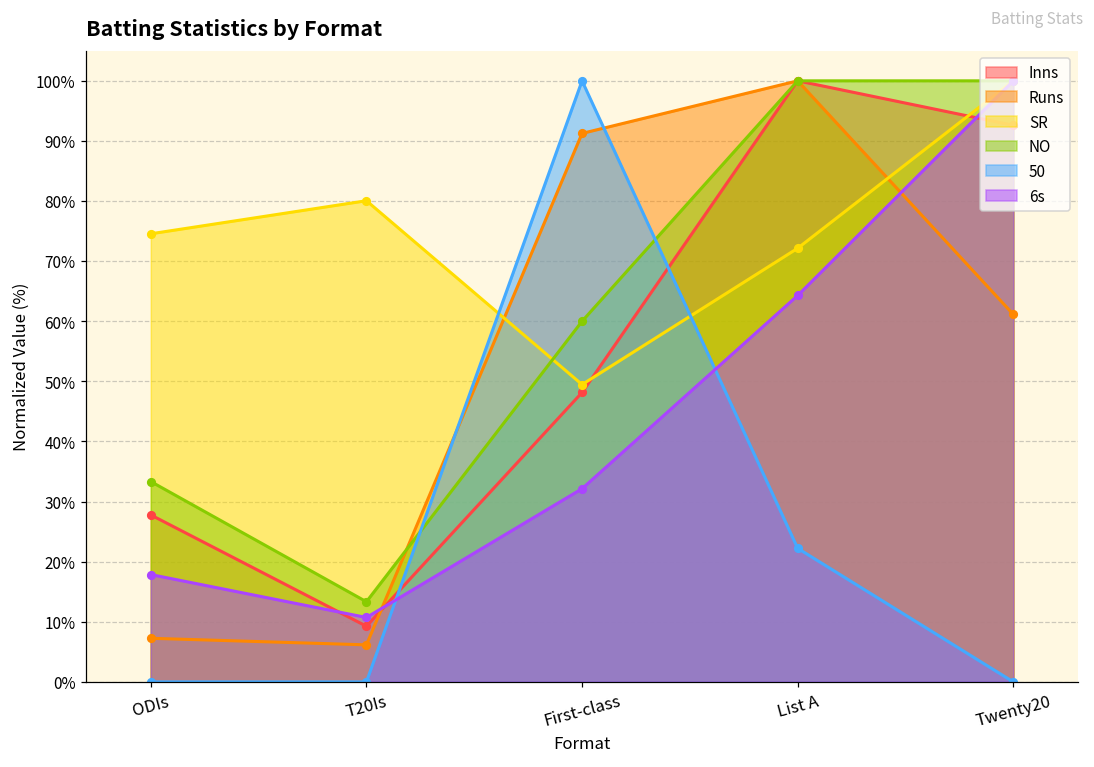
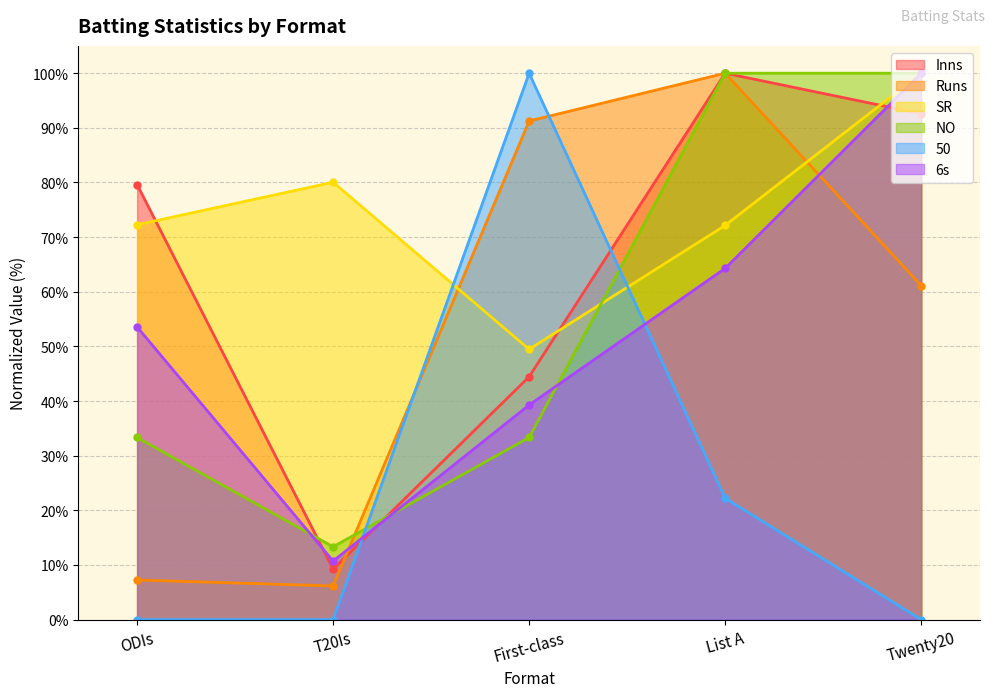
  {
    "Inns": {
-     "ODIs": "28%",
+     "ODIs": "80%",
      "T20Is": "9%",
-     "First-class": "48%"
+     "First-class": "44%"
    },
    "Runs": {
      "ODIs": "7%",
      "T20Is": "6%",
      "First-class": "91%",
      "Twenty20": "61%"
    },
    "SR": {
-     "ODIs": "75%",
+     "ODIs": "72%",
      "T20Is": "80%",
      "First-class": "49%",
      "List A": "72%"
    },
    "NO": {
      "ODIs": "33%",
      "T20Is": "13%",
-     "First-class": "60%"
+     "First-class": "33%"
    },
    "50": {
      "ODIs": "0%",
      "T20Is": "0%",
      "First-class": "100%",
      "List A": "22%",
      "Twenty20": "0%"
    },
    "6s": {
-     "ODIs": "18%",
+     "ODIs": "54%",
      "T20Is": "11%",
-     "First-class": "32%",
+     "First-class": "39%",
      "List A": "64%"
    }
  }
